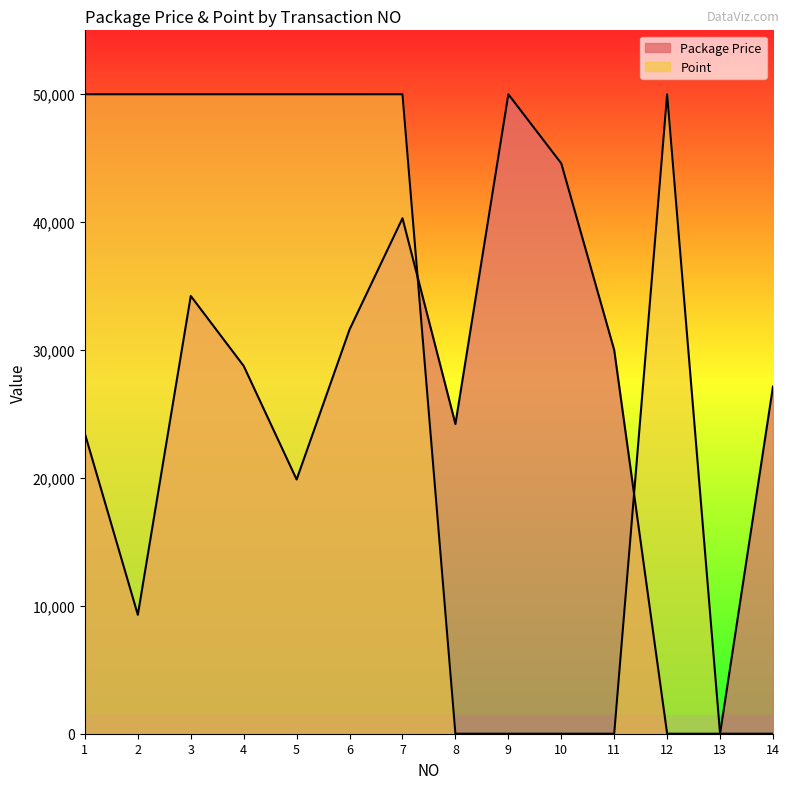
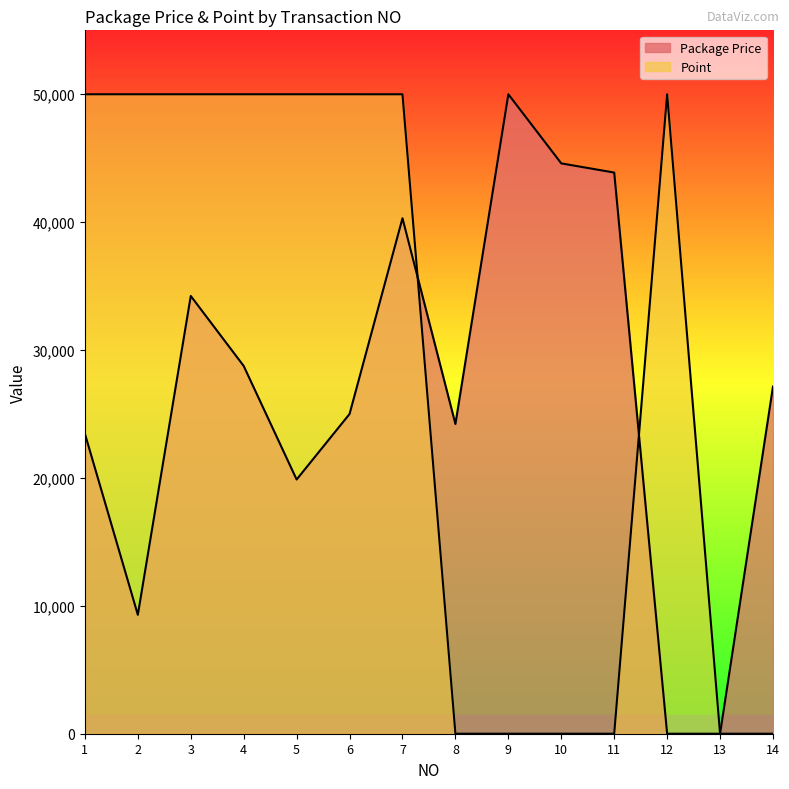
  {
    "Package Price": {
      "1": "23,500",
      "2": "9,300",
      "3": "34,200",
      "4": "28,800",
      "5": "19,900",
-     "6": "31,600",
+     "6": "25,000",
      "7": "40,300",
      "8": "24,200",
      "9": "50,000",
      "10": "44,600",
-     "11": "30,000",
+     "11": "43,900",
      "14": "27,200"
    },
    "Point": {
      "1": "50,000",
      "2": "50,000",
      "3": "50,000",
      "4": "50,000",
      "5": "50,000",
      "6": "50,000",
      "7": "50,000",
      "12": "50,000"
    }
  }
